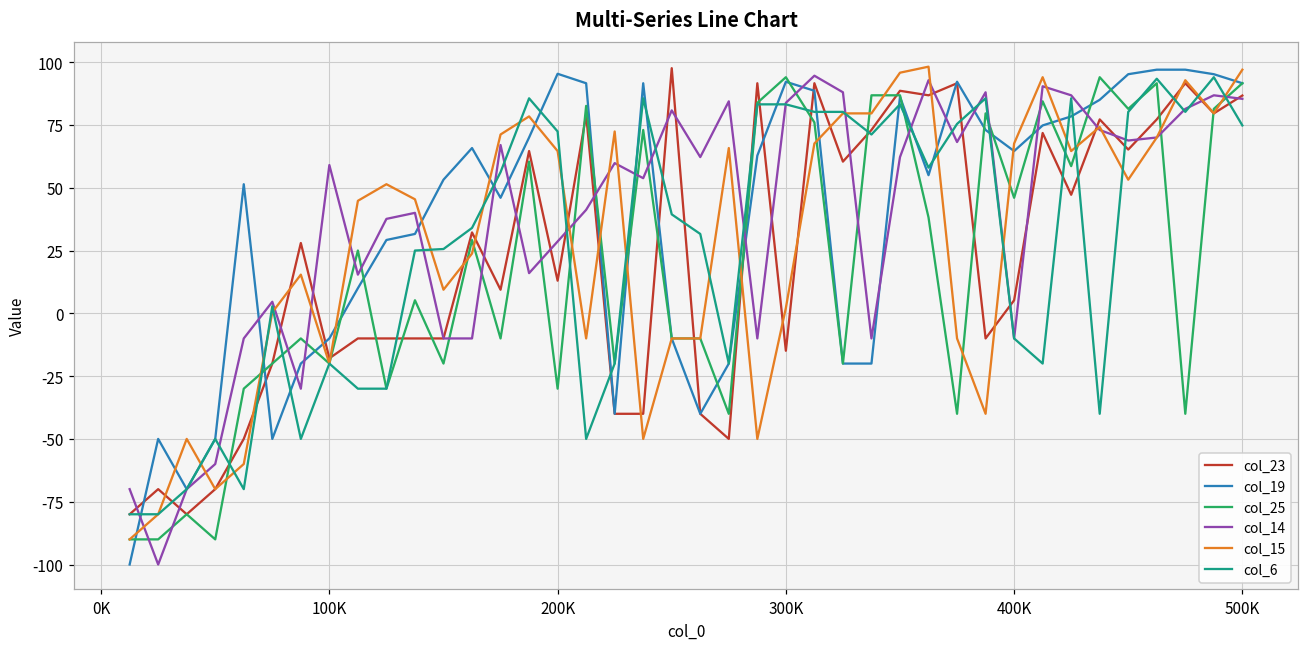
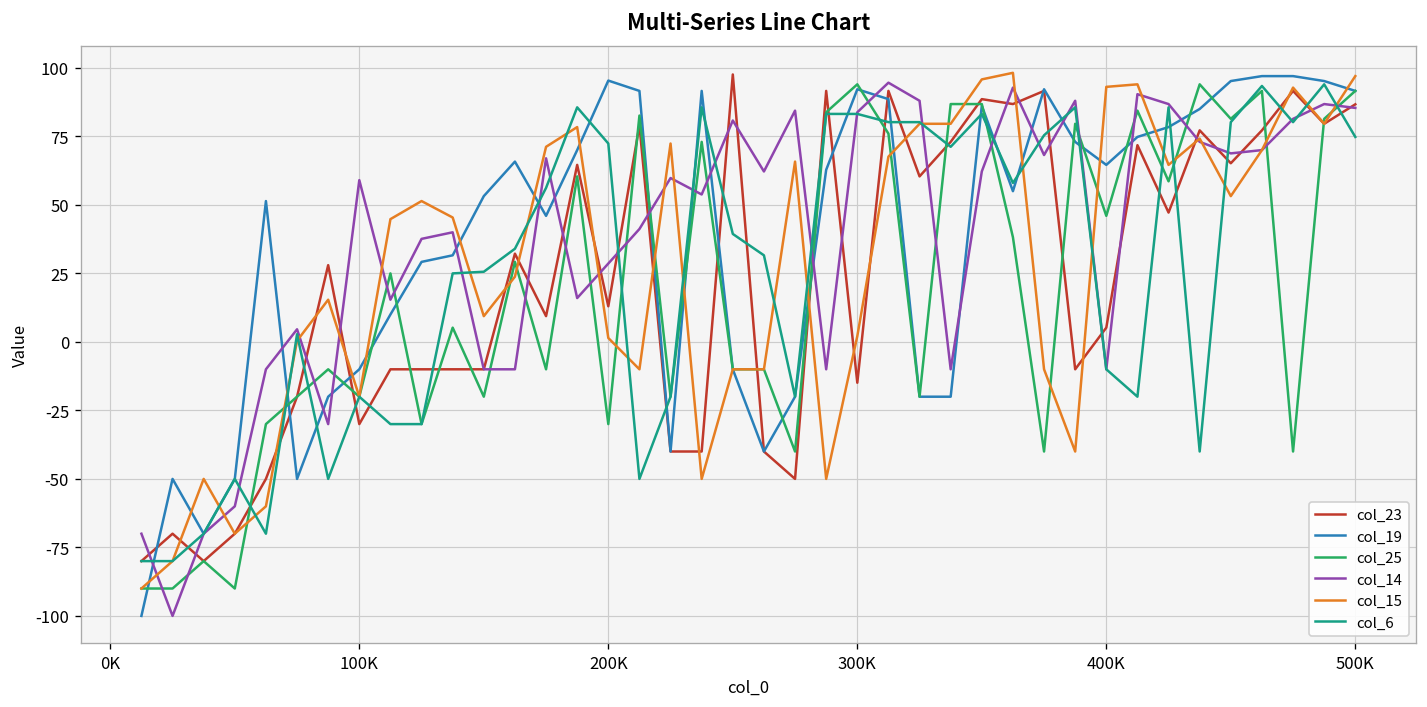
  {
    "col_23": {
-     "100K": -18,
+     "100K": -30,
      "200K": 13,
      "300K": -15,
      "400K": 5,
      "500K": 87
    },
    "col_19": {
      "100K": -10,
      "200K": 95,
      "300K": 92,
      "400K": 65
    },
    "col_14": {
      "100K": 59,
      "200K": 29,
      "500K": 85
    },
    "col_15": {
-     "200K": 65,
+     "200K": 1,
      "300K": 2,
-     "400K": 68,
+     "400K": 93,
      "500K": 97
    }
  }
